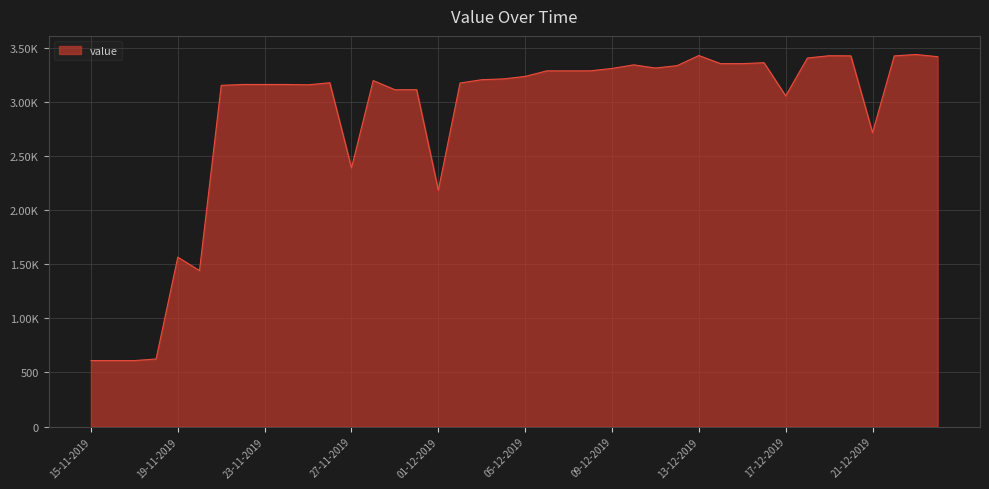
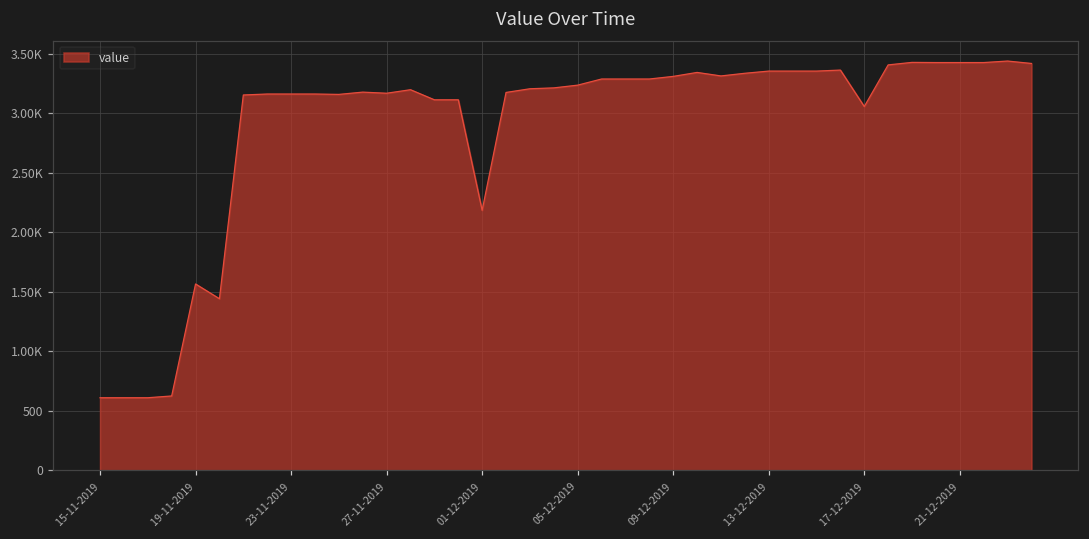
  {
    "15-11-2019": 610,
    "19-11-2019": 1570,
    "23-11-2019": 3160,
-   "27-11-2019": 2390,
+   "27-11-2019": 3170,
    "01-12-2019": 2180,
    "05-12-2019": 3240,
    "09-12-2019": 3310,
-   "13-12-2019": 3430,
+   "13-12-2019": 3350,
    "17-12-2019": 3060,
-   "21-12-2019": 2720
+   "21-12-2019": 3430
  }
